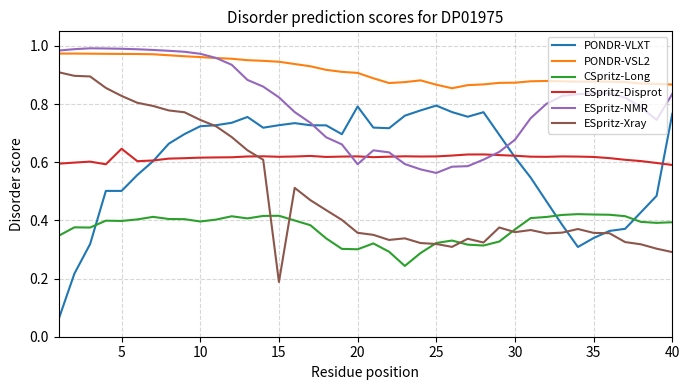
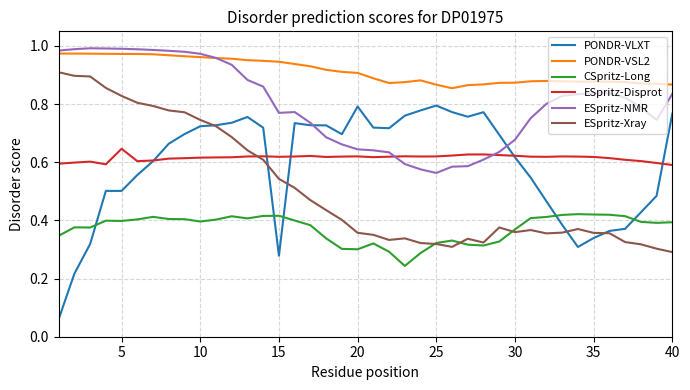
  {
    "PONDR-VLXT": {
      "5": 0.50,
      "10": 0.72,
-     "15": 0.73,
+     "15": 0.28,
      "20": 0.79,
      "25": 0.79,
      "35": 0.34,
      "40": 0.77
    },
    "PONDR-VSL2": {
      "5": 0.97,
      "10": 0.96,
      "15": 0.95,
      "20": 0.91,
      "25": 0.87,
      "30": 0.87,
      "40": 0.87
    },
    "CSpritz-Long": {
      "5": 0.40,
      "10": 0.40,
      "15": 0.42,
      "20": 0.30,
      "30": 0.37,
      "35": 0.42,
      "40": 0.39
    },
    "ESpritz-Disprot": {
      "5": 0.65,
      "10": 0.62,
      "15": 0.62,
      "20": 0.62,
      "25": 0.62,
      "35": 0.62,
      "40": 0.59
    },
    "ESpritz-NMR": {
      "5": 0.99,
      "10": 0.97,
-     "15": 0.82,
-     "20": 0.59,
+     "15": 0.77,
+     "20": 0.64,
      "25": 0.56,
      "30": 0.68,
      "40": 0.83
    },
    "ESpritz-Xray": {
      "5": 0.83,
      "10": 0.75,
-     "15": 0.19,
+     "15": 0.54,
      "20": 0.36,
      "30": 0.36,
      "35": 0.36,
      "40": 0.29
    }
  }
